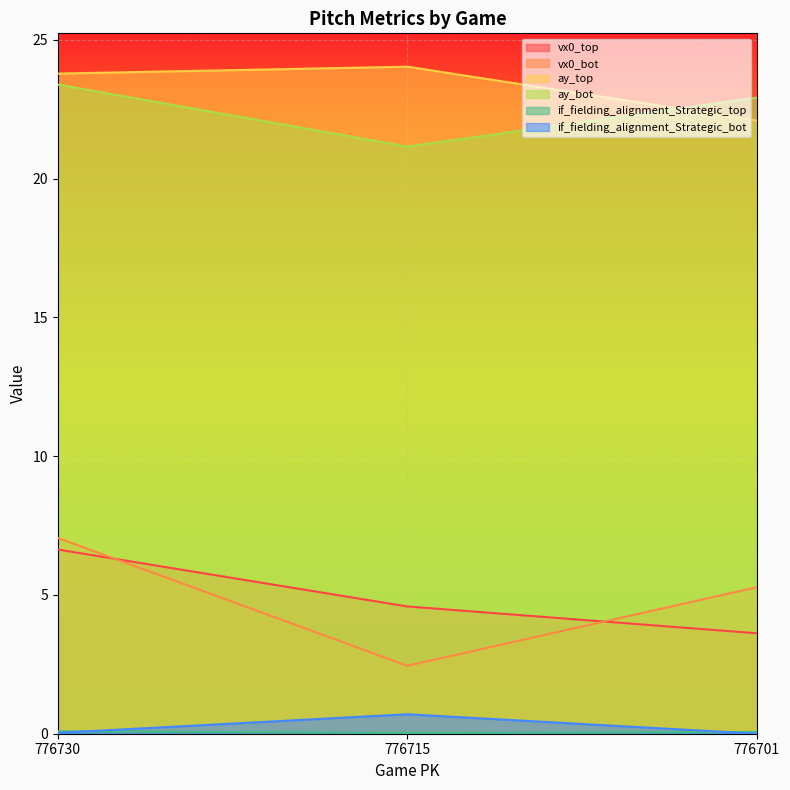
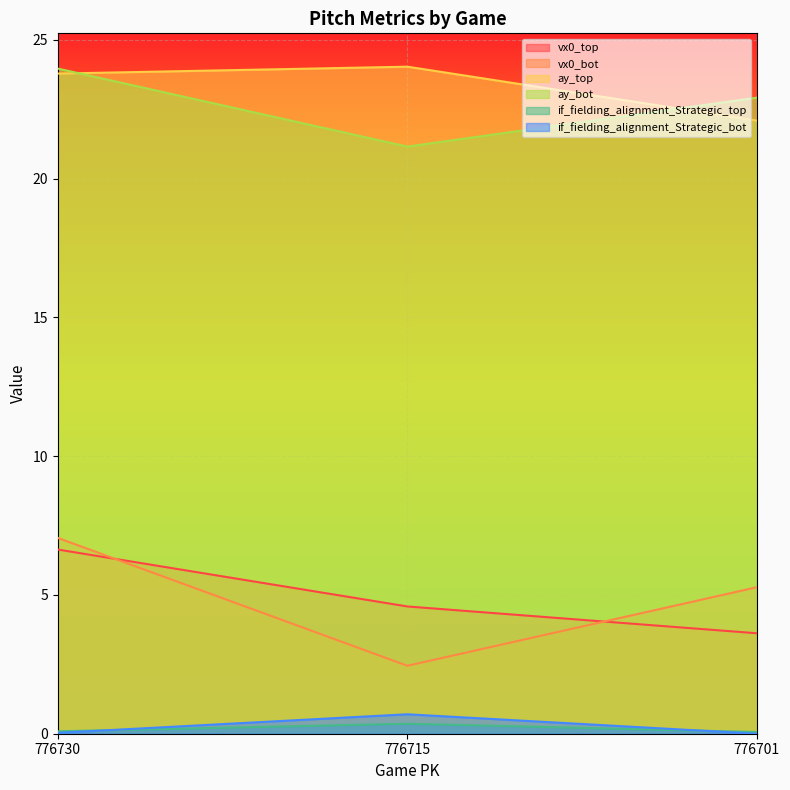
  {
    "ay_bot": {
-     "776730": 23.4,
+     "776730": 24.0,
      "776715": 21.2,
      "776701": 22.9
    },
    "if_fielding_alignment_Strategic_top": {
-     "776715": 0.0
+     "776715": 0.4
    },
    "if_fielding_alignment_Strategic_bot": {
      "776715": 0.7
    }
  }
